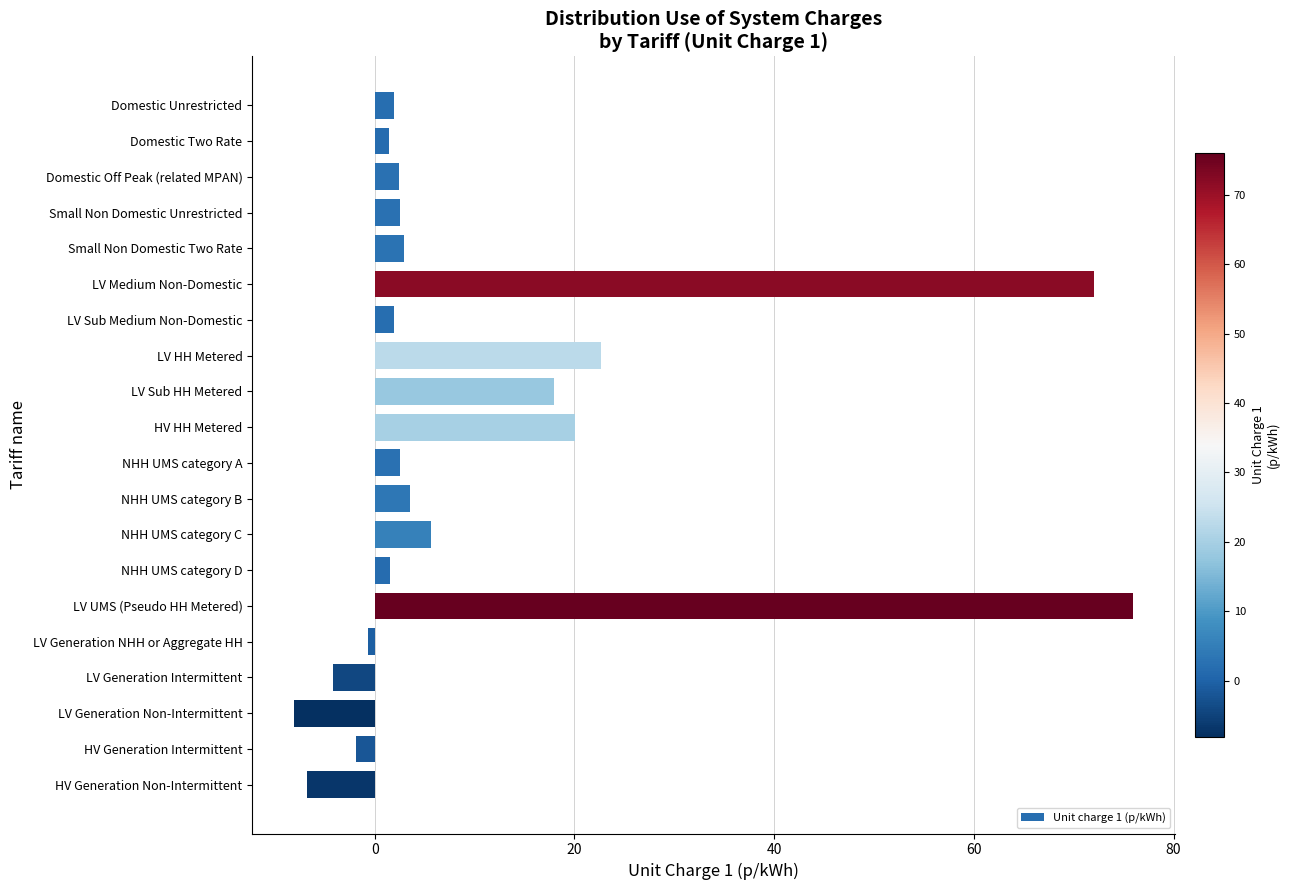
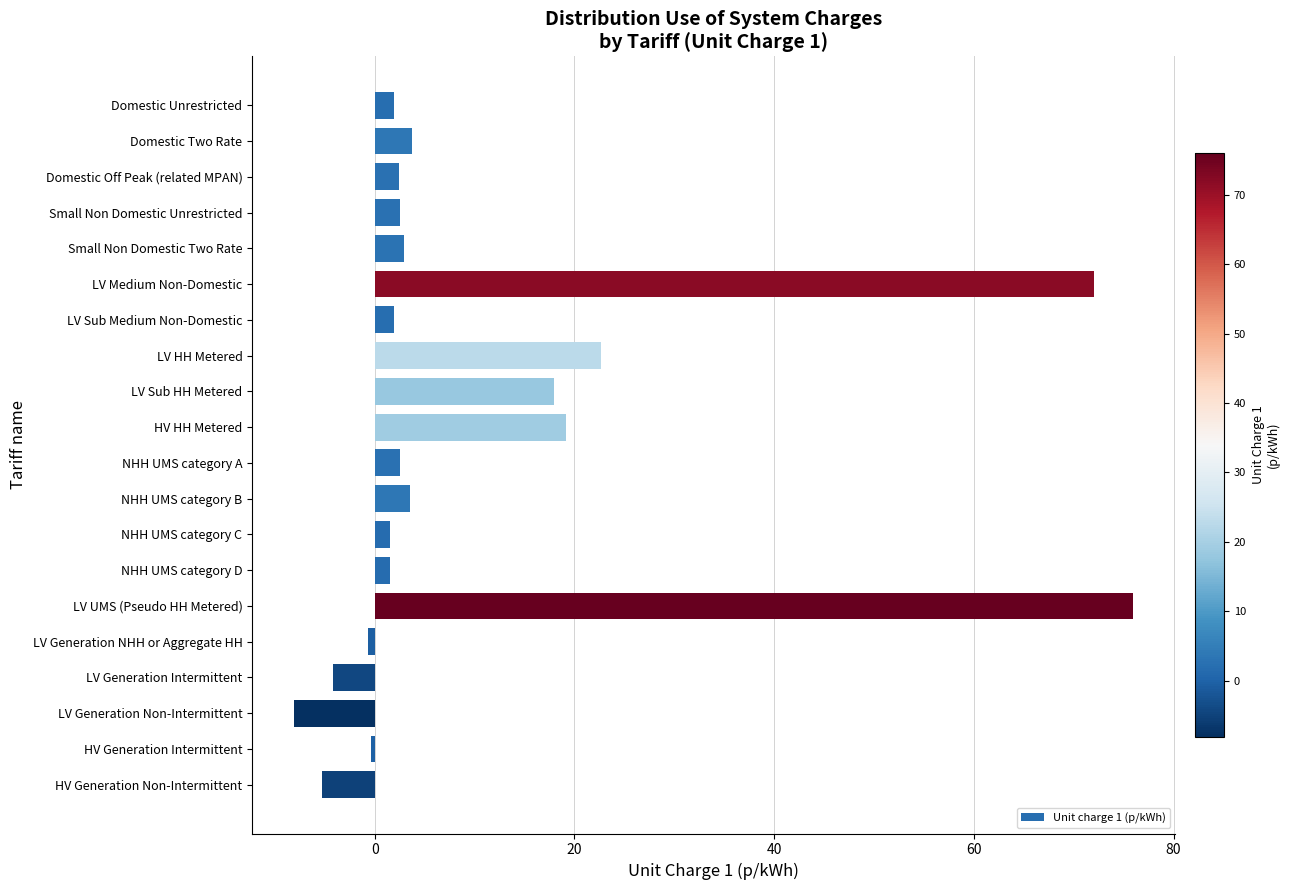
  {
    "Domestic Unrestricted": 2,
-   "Domestic Two Rate": 1,
+   "Domestic Two Rate": 4,
    "Domestic Off Peak (related MPAN)": 2,
    "Small Non Domestic Unrestricted": 3,
    "Small Non Domestic Two Rate": 3,
    "LV Medium Non-Domestic": 72,
    "LV Sub Medium Non-Domestic": 2,
    "LV HH Metered": 23,
    "LV Sub HH Metered": 18,
-   "HV HH Metered": 20,
+   "HV HH Metered": 19,
    "NHH UMS category A": 2,
    "NHH UMS category B": 3,
-   "NHH UMS category C": 6,
+   "NHH UMS category C": 2,
    "NHH UMS category D": 2,
    "LV UMS (Pseudo HH Metered)": 76,
    "LV Generation NHH or Aggregate HH": -1,
    "LV Generation Intermittent": -4,
    "LV Generation Non-Intermittent": -8,
-   "HV Generation Intermittent": -2,
-   "HV Generation Non-Intermittent": -7
+   "HV Generation Intermittent": 0,
+   "HV Generation Non-Intermittent": -5
  }
